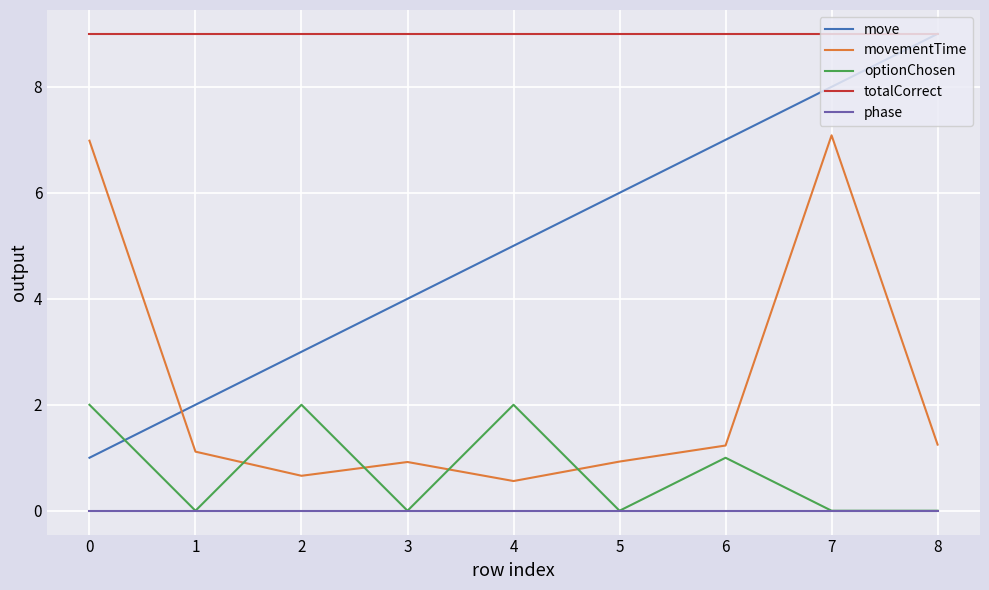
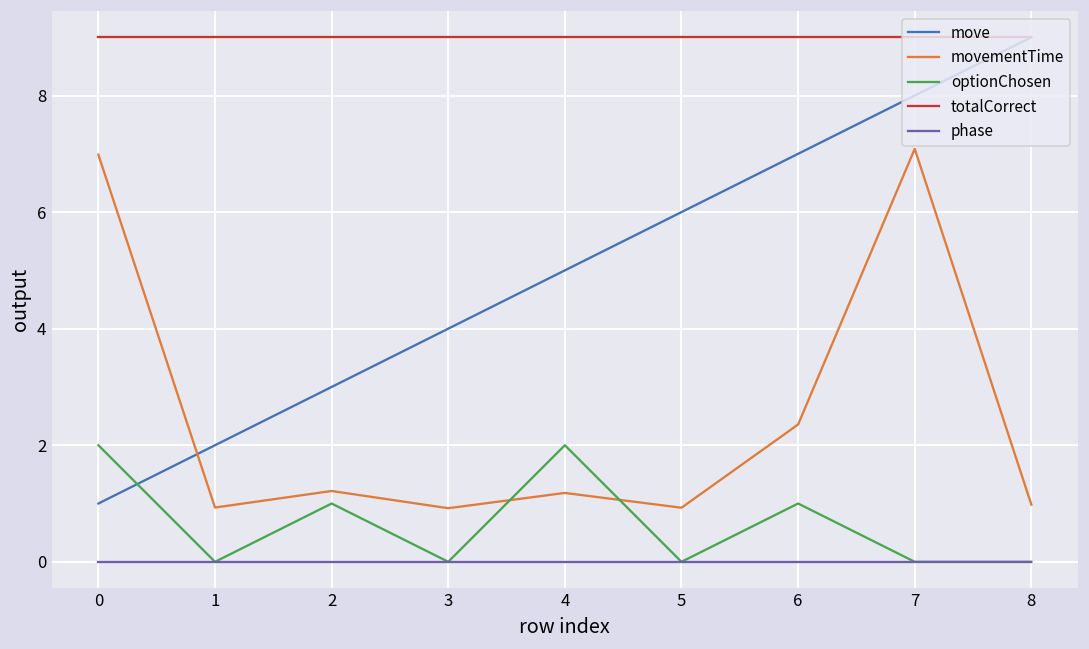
  {
    "movementTime": {
      "0": 7.0,
-     "1": 1.1,
-     "2": 0.7,
+     "1": 0.9,
+     "2": 1.2,
      "3": 0.9,
-     "4": 0.6,
+     "4": 1.2,
      "5": 0.9,
-     "6": 1.2,
+     "6": 2.4,
      "7": 7.1,
-     "8": 1.2
+     "8": 1.0
    },
    "optionChosen": {
      "0": 2,
-     "2": 2,
+     "2": 1,
      "4": 2,
      "6": 1
    },
    "totalCorrect": {
      "0": 9.0,
      "1": 9.0,
      "2": 9.0,
      "3": 9.0,
      "4": 9.0,
      "5": 9.0,
      "6": 9.0
    }
  }
